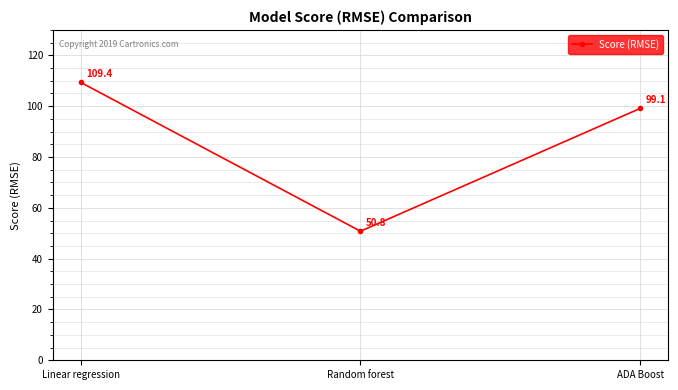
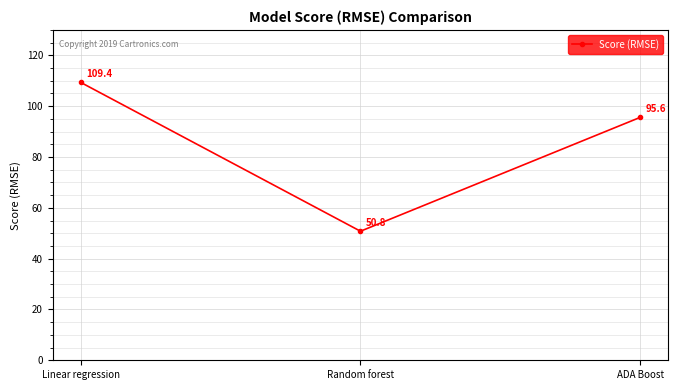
  {
    "Linear regression": 109.4,
    "Random forest": 50.8,
-   "ADA Boost": 99.1
+   "ADA Boost": 95.6
  }
